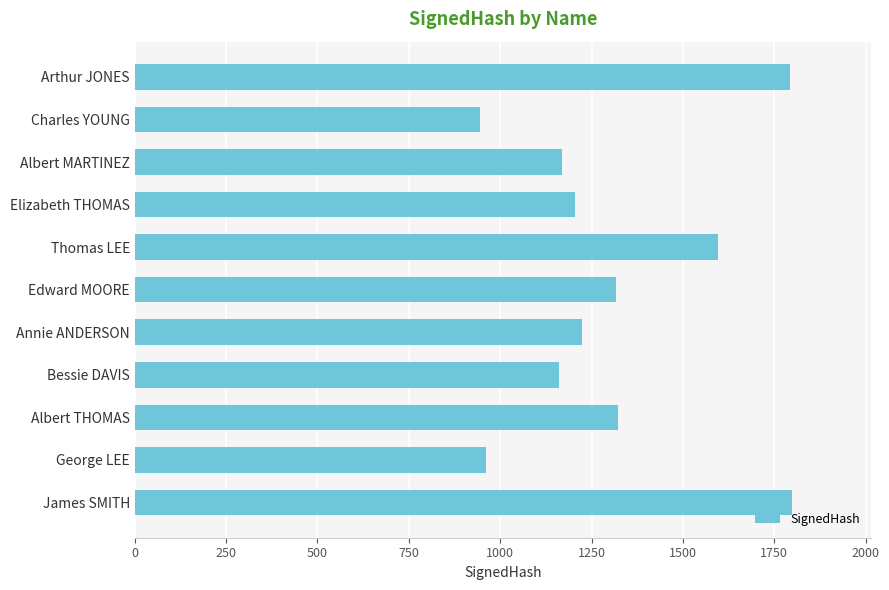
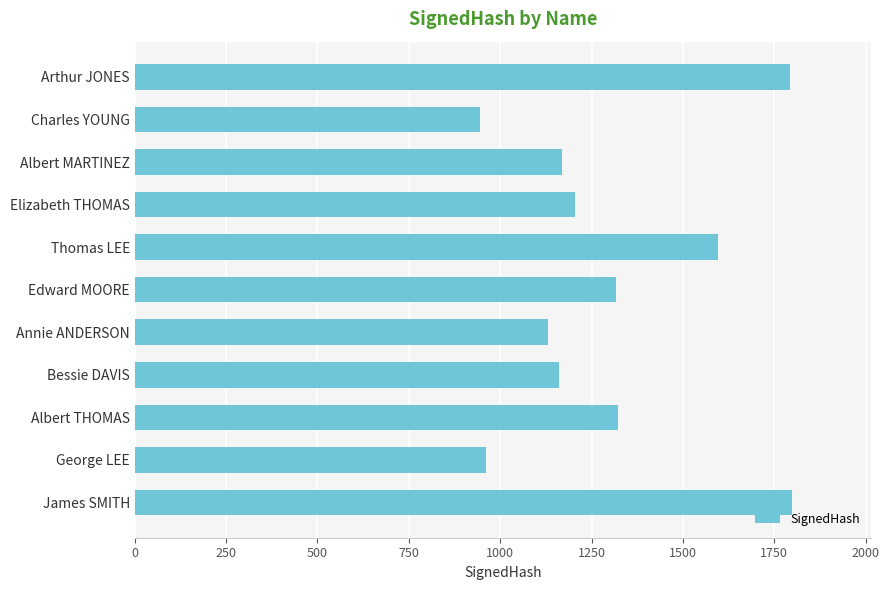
  {
    "Arthur JONES": 1790,
    "Charles YOUNG": 940,
    "Albert MARTINEZ": 1170,
    "Elizabeth THOMAS": 1200,
    "Thomas LEE": 1600,
    "Edward MOORE": 1320,
-   "Annie ANDERSON": 1230,
+   "Annie ANDERSON": 1130,
    "Bessie DAVIS": 1160,
    "Albert THOMAS": 1320,
    "George LEE": 960,
    "James SMITH": 1800
  }
